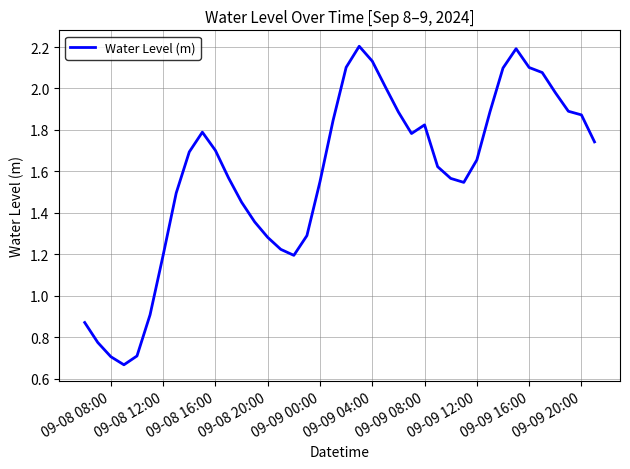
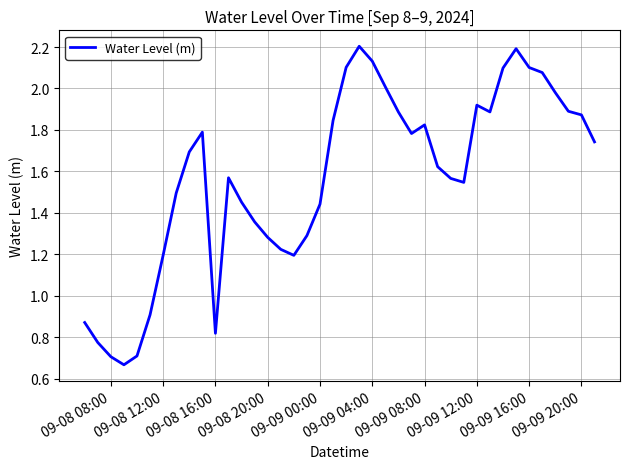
  {
    "09-08 08:00": 0.71,
    "09-08 12:00": 1.20,
-   "09-08 16:00": 1.70,
+   "09-08 16:00": 0.82,
    "09-08 20:00": 1.28,
-   "09-09 00:00": 1.55,
+   "09-09 00:00": 1.44,
    "09-09 04:00": 2.13,
    "09-09 08:00": 1.82,
-   "09-09 12:00": 1.66,
+   "09-09 12:00": 1.92,
    "09-09 16:00": 2.10,
    "09-09 20:00": 1.87
  }
